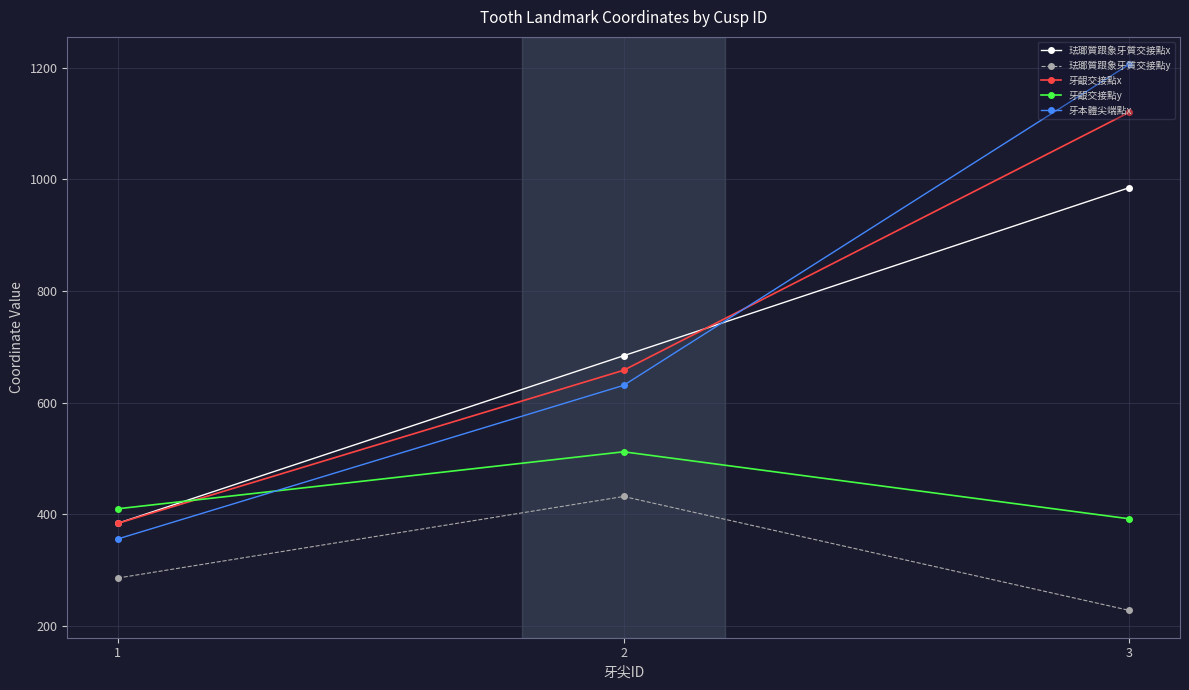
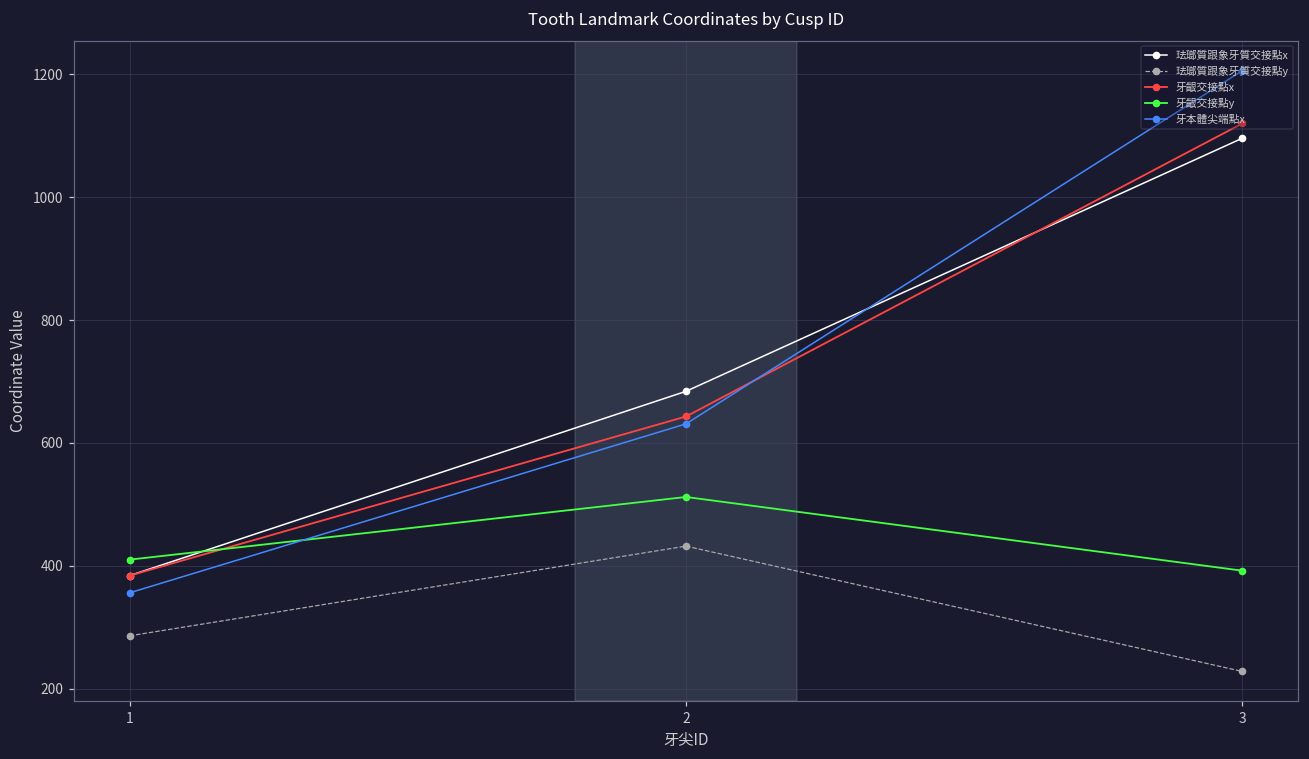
  {
    "珐瑯質跟象牙質交接點x": {
      "2": 680,
-     "3": 990
+     "3": 1100
    },
    "珐瑯質跟象牙質交接點y": {
      "1": 290,
      "2": 430,
      "3": 230
    },
    "牙齦交接點x": {
-     "2": 660
+     "2": 640
    },
    "牙齦交接點y": {
      "1": 410,
      "2": 510,
      "3": 390
    },
    "牙本體尖端點x": {
      "1": 360,
      "2": 630
    }
  }
